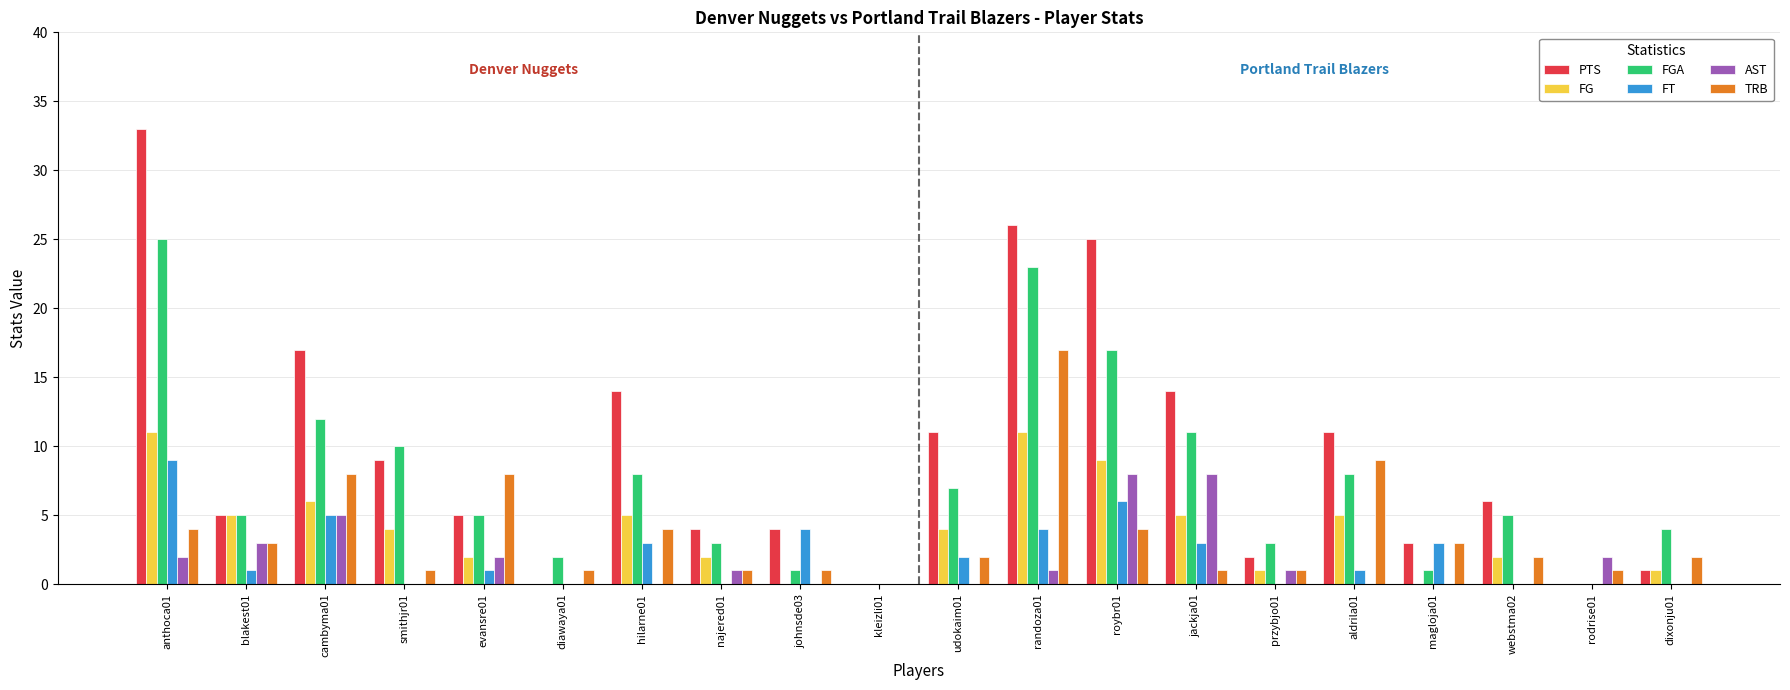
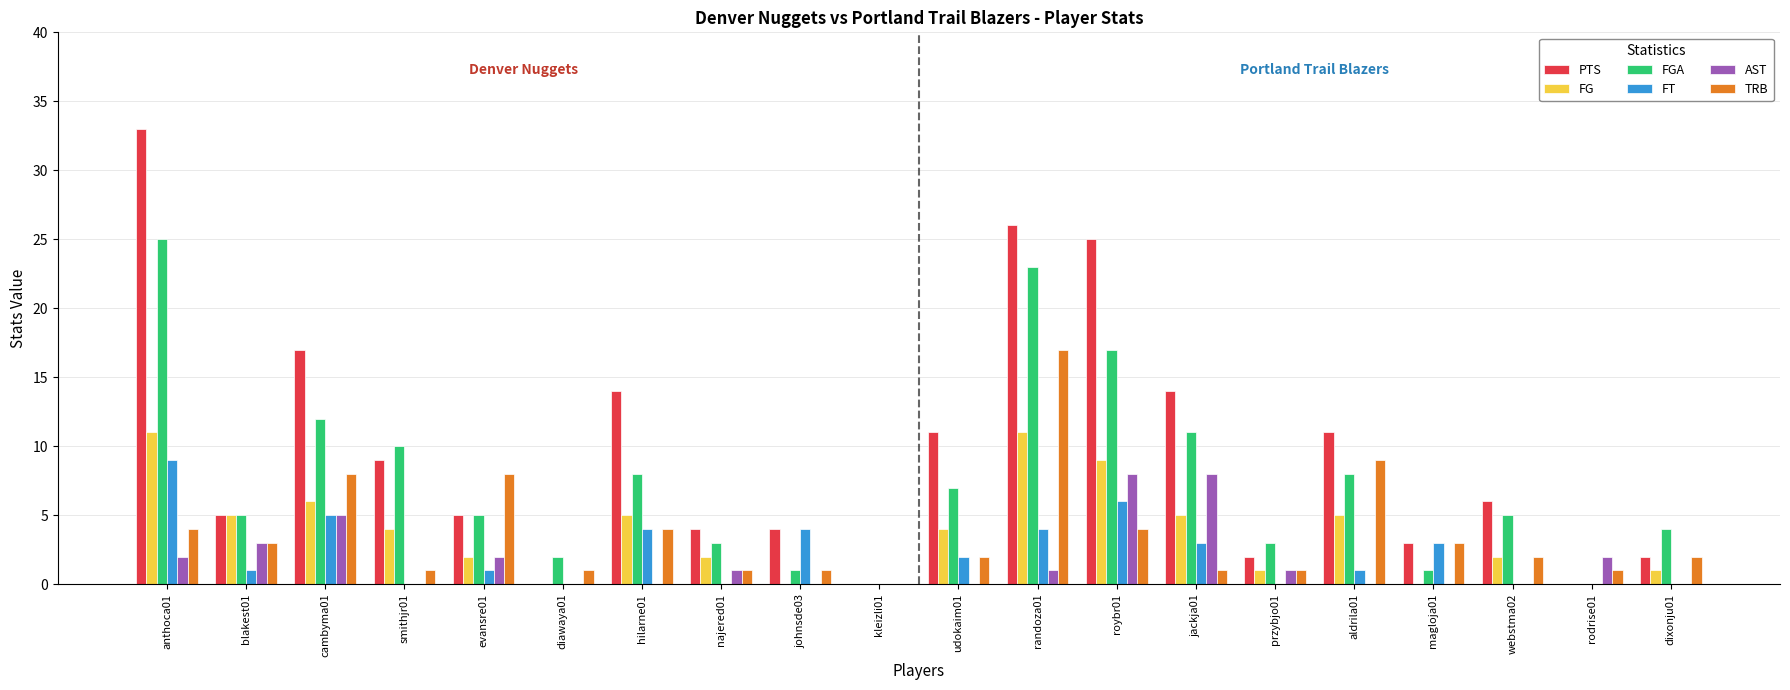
  {
    "PTS": {
      "anthoca01": 33,
      "blakest01": 5,
      "cambyma01": 17,
      "smithjr01": 9,
      "evansre01": 5,
      "diawaya01": 0,
      "hilarne01": 14,
      "najered01": 4,
      "johnsde03": 4,
      "kleizli01": 0,
      "udokaim01": 11,
      "randoza01": 26,
      "roybr01": 25,
      "jackja01": 14,
      "przybjo01": 2,
      "aldrila01": 11,
      "magloja01": 3,
      "webstma02": 6,
      "rodrise01": 0,
-     "dixonju01": 1
+     "dixonju01": 2
    },
    "FG": {
      "anthoca01": 11,
      "blakest01": 5,
      "cambyma01": 6,
      "smithjr01": 4,
      "evansre01": 2,
      "diawaya01": 0,
      "hilarne01": 5,
      "najered01": 2,
      "johnsde03": 0,
      "kleizli01": 0,
      "udokaim01": 4,
      "randoza01": 11,
      "roybr01": 9,
      "jackja01": 5,
      "przybjo01": 1,
      "aldrila01": 5,
      "magloja01": 0,
      "webstma02": 2,
      "rodrise01": 0,
      "dixonju01": 1
    },
    "FGA": {
      "anthoca01": 25,
      "blakest01": 5,
      "cambyma01": 12,
      "smithjr01": 10,
      "evansre01": 5,
      "diawaya01": 2,
      "hilarne01": 8,
      "najered01": 3,
      "johnsde03": 1,
      "kleizli01": 0,
      "udokaim01": 7,
      "randoza01": 23,
      "roybr01": 17,
      "jackja01": 11,
      "przybjo01": 3,
      "aldrila01": 8,
      "magloja01": 1,
      "webstma02": 5,
      "rodrise01": 0,
      "dixonju01": 4
    },
    "FT": {
      "anthoca01": 9,
      "blakest01": 1,
      "cambyma01": 5,
      "smithjr01": 0,
      "evansre01": 1,
      "diawaya01": 0,
-     "hilarne01": 3,
+     "hilarne01": 4,
      "najered01": 0,
      "johnsde03": 4,
      "kleizli01": 0,
      "udokaim01": 2,
      "randoza01": 4,
      "roybr01": 6,
      "jackja01": 3,
      "przybjo01": 0,
      "aldrila01": 1,
      "magloja01": 3,
      "webstma02": 0,
      "rodrise01": 0,
      "dixonju01": 0
    },
    "AST": {
      "anthoca01": 2,
      "blakest01": 3,
      "cambyma01": 5,
      "smithjr01": 0,
      "evansre01": 2,
      "diawaya01": 0,
      "hilarne01": 0,
      "najered01": 1,
      "johnsde03": 0,
      "kleizli01": 0,
      "udokaim01": 0,
      "randoza01": 1,
      "roybr01": 8,
      "jackja01": 8,
      "przybjo01": 1,
      "aldrila01": 0,
      "magloja01": 0,
      "webstma02": 0,
      "rodrise01": 2,
      "dixonju01": 0
    },
    "TRB": {
      "anthoca01": 4,
      "blakest01": 3,
      "cambyma01": 8,
      "smithjr01": 1,
      "evansre01": 8,
      "diawaya01": 1,
      "hilarne01": 4,
      "najered01": 1,
      "johnsde03": 1,
      "kleizli01": 0,
      "udokaim01": 2,
      "randoza01": 17,
      "roybr01": 4,
      "jackja01": 1,
      "przybjo01": 1,
      "aldrila01": 9,
      "magloja01": 3,
      "webstma02": 2,
      "rodrise01": 1,
      "dixonju01": 2
    }
  }
